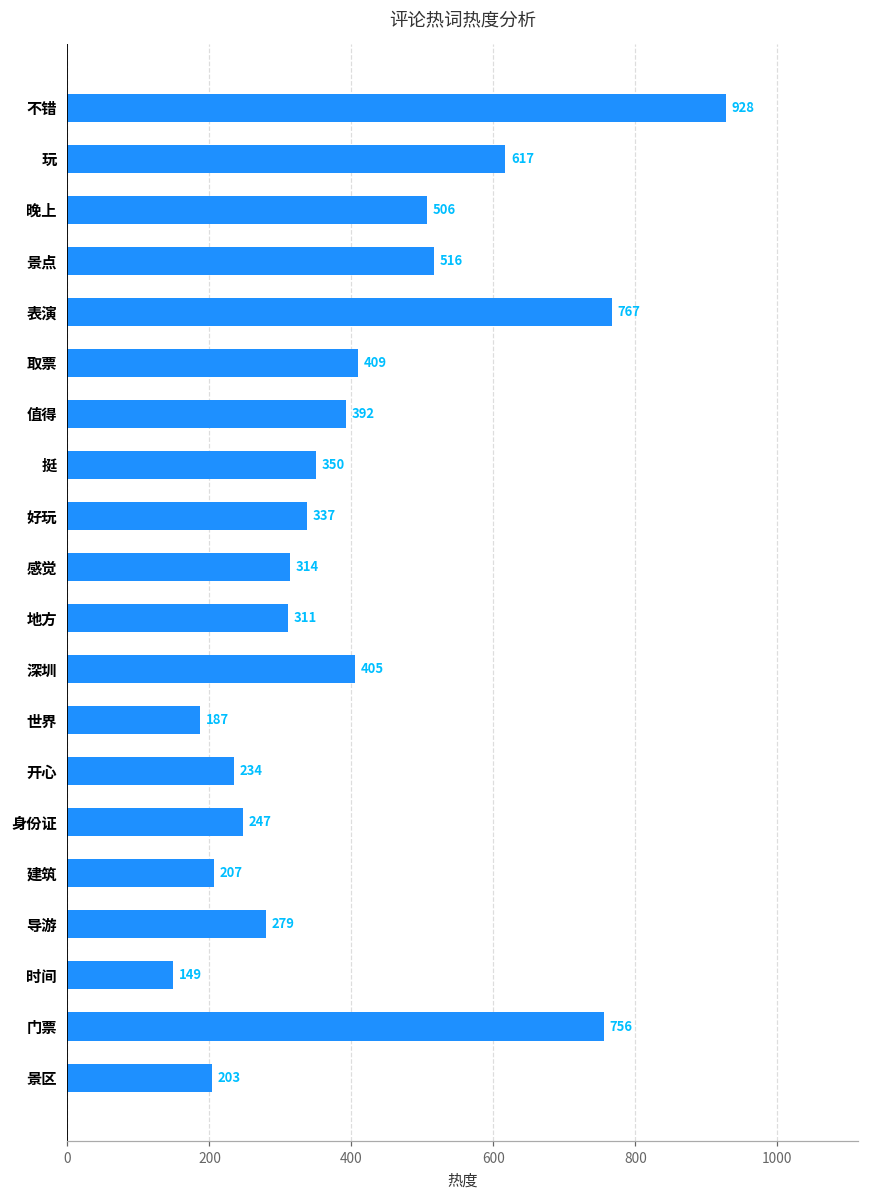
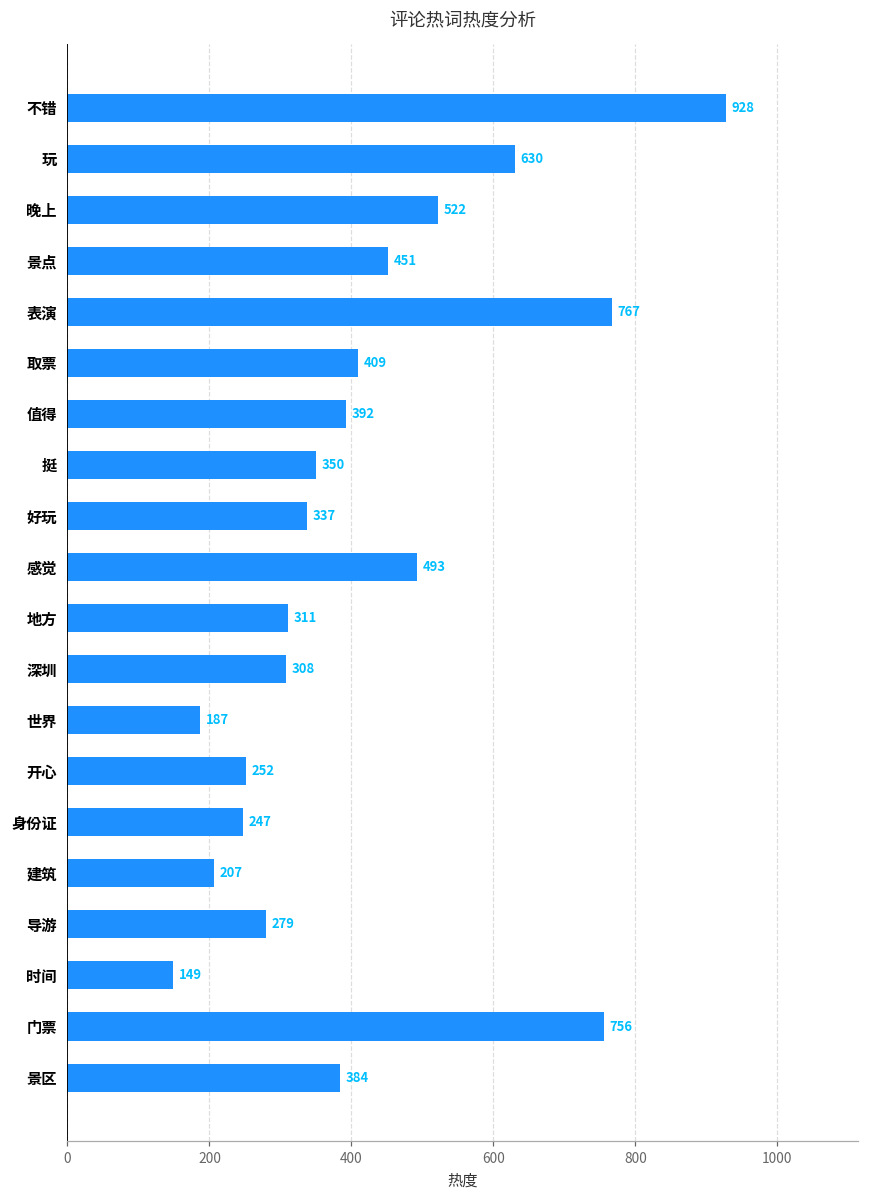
  {
    "不错": 928,
-   "玩": 617,
-   "晚上": 506,
-   "景点": 516,
+   "玩": 630,
+   "晚上": 522,
+   "景点": 451,
    "表演": 767,
    "取票": 409,
    "值得": 392,
    "挺": 350,
    "好玩": 337,
-   "感觉": 314,
+   "感觉": 493,
    "地方": 311,
-   "深圳": 405,
+   "深圳": 308,
    "世界": 187,
-   "开心": 234,
+   "开心": 252,
    "身份证": 247,
    "建筑": 207,
    "导游": 279,
    "时间": 149,
    "门票": 756,
-   "景区": 203
+   "景区": 384
  }
